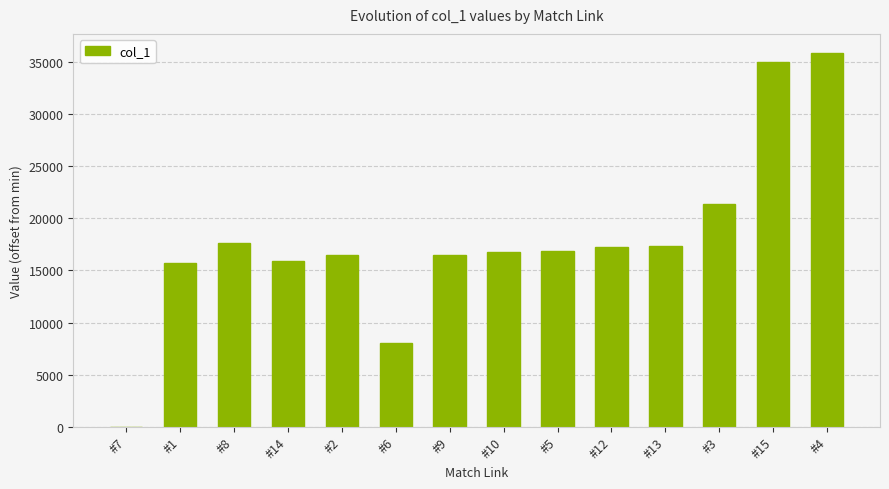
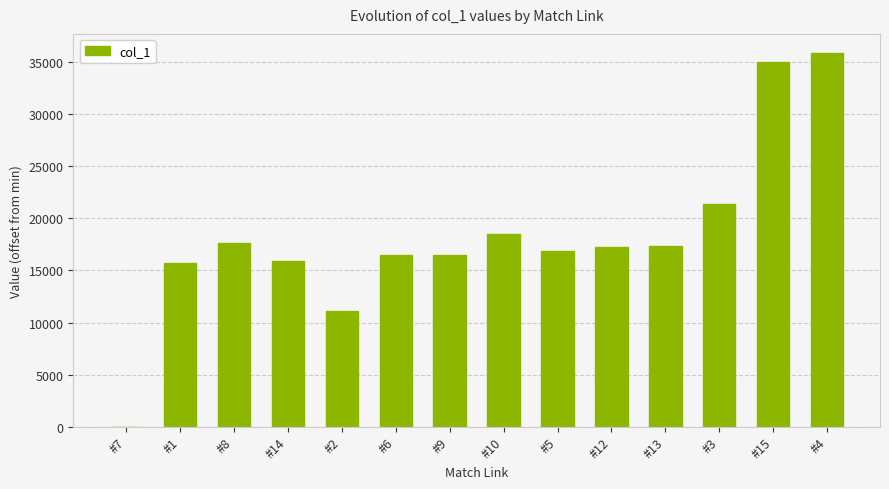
  {
    "#7": 0,
    "#1": 15700,
    "#8": 17700,
    "#14": 15900,
-   "#2": 16500,
-   "#6": 8000,
+   "#2": 11100,
+   "#6": 16500,
    "#9": 16500,
-   "#10": 16700,
+   "#10": 18500,
    "#5": 16800,
    "#12": 17300,
    "#13": 17300,
    "#3": 21400,
    "#15": 35000,
    "#4": 35900
  }
